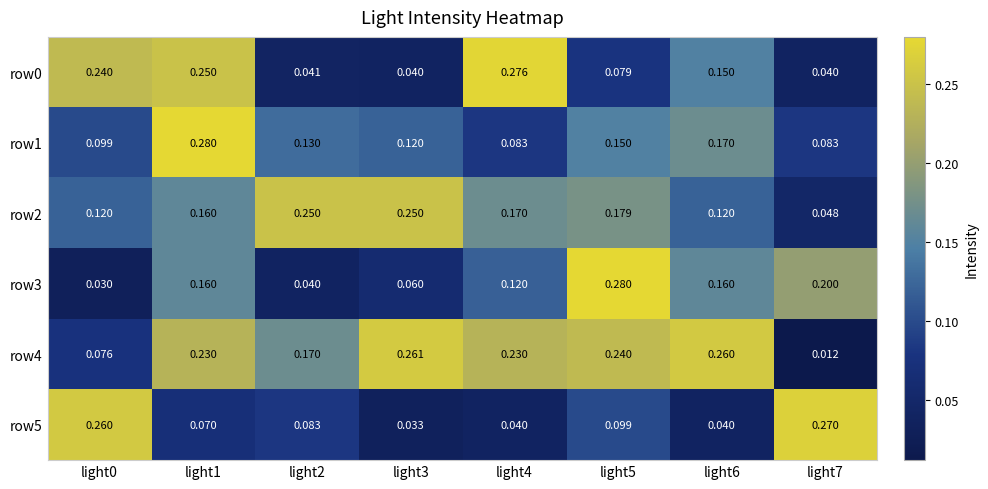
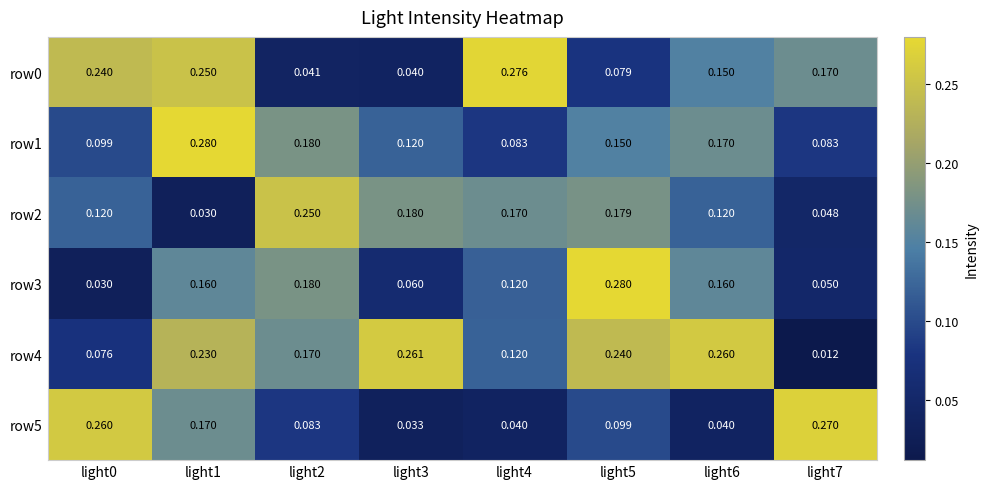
  {
    "row0": {
      "light0": 0.240,
      "light1": 0.250,
      "light2": 0.041,
      "light3": 0.040,
      "light4": 0.276,
      "light5": 0.079,
      "light6": 0.150,
-     "light7": 0.040
+     "light7": 0.170
    },
    "row1": {
      "light0": 0.099,
      "light1": 0.280,
-     "light2": 0.130,
+     "light2": 0.180,
      "light3": 0.120,
      "light4": 0.083,
      "light5": 0.150,
      "light6": 0.170,
      "light7": 0.083
    },
    "row2": {
      "light0": 0.120,
-     "light1": 0.160,
+     "light1": 0.030,
      "light2": 0.250,
-     "light3": 0.250,
+     "light3": 0.180,
      "light4": 0.170,
      "light5": 0.179,
      "light6": 0.120,
      "light7": 0.048
    },
    "row3": {
      "light0": 0.030,
      "light1": 0.160,
-     "light2": 0.040,
+     "light2": 0.180,
      "light3": 0.060,
      "light4": 0.120,
      "light5": 0.280,
      "light6": 0.160,
-     "light7": 0.200
+     "light7": 0.050
    },
    "row4": {
      "light0": 0.076,
      "light1": 0.230,
      "light2": 0.170,
      "light3": 0.261,
-     "light4": 0.230,
+     "light4": 0.120,
      "light5": 0.240,
      "light6": 0.260,
      "light7": 0.012
    },
    "row5": {
      "light0": 0.260,
-     "light1": 0.070,
+     "light1": 0.170,
      "light2": 0.083,
      "light3": 0.033,
      "light4": 0.040,
      "light5": 0.099,
      "light6": 0.040,
      "light7": 0.270
    }
  }
